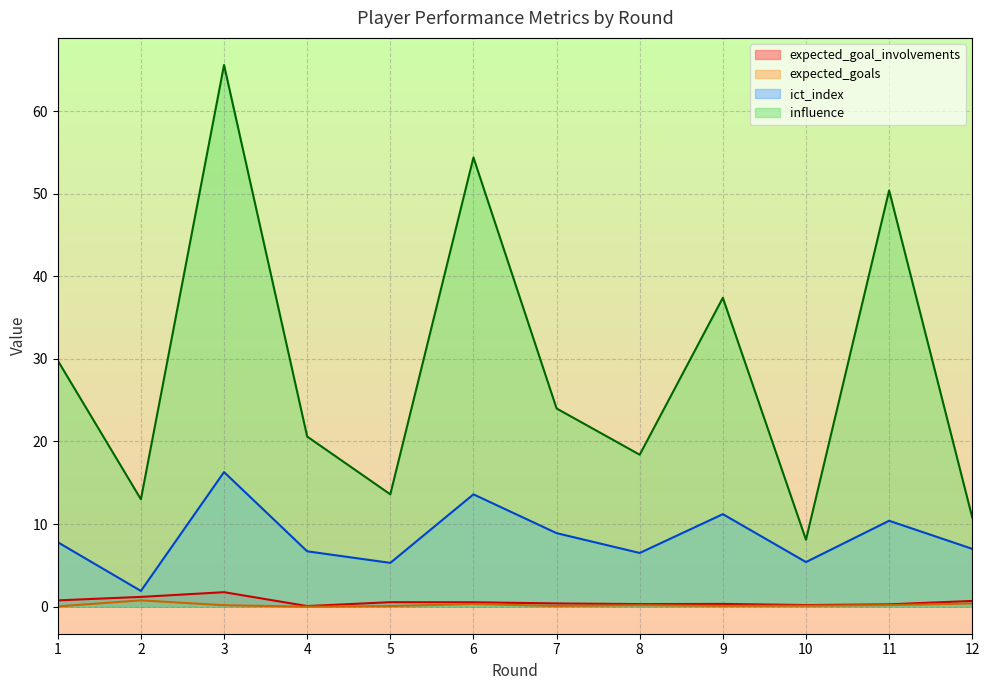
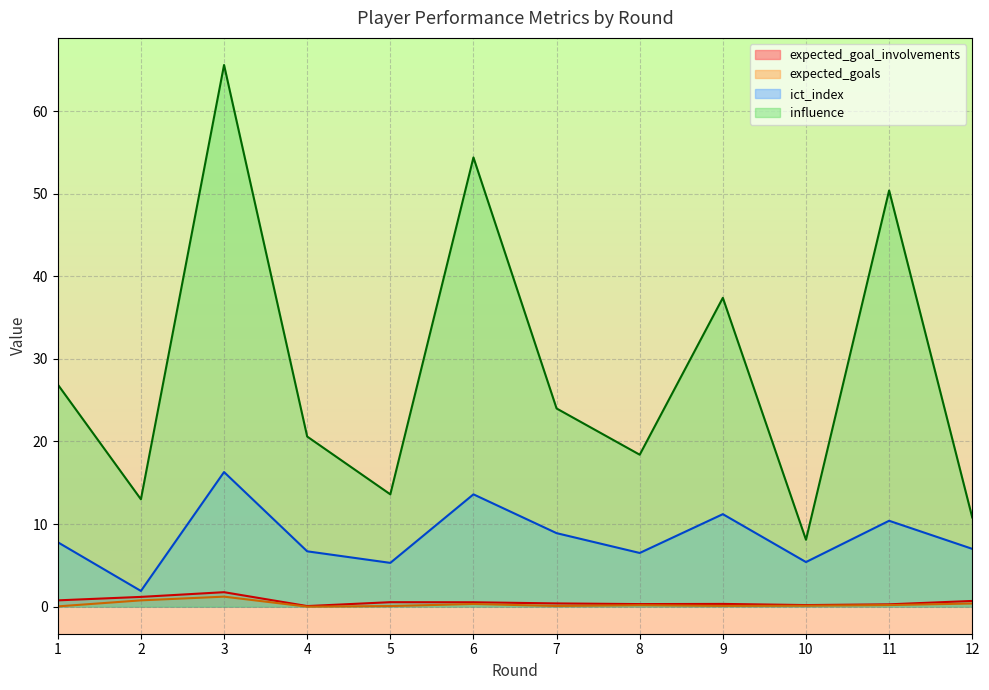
  {
    "expected_goal_involvements": {
      "1": 1,
      "2": 1,
      "3": 2,
      "5": 1,
      "7": 0,
      "12": 1
    },
    "expected_goals": {
      "1": 0,
      "2": 1,
-     "3": 0,
+     "3": 1,
      "5": 0,
      "7": 0,
      "12": 0
    },
    "ict_index": {
      "1": 8,
      "2": 2,
      "3": 16,
      "4": 7,
      "5": 5,
      "6": 14,
      "7": 9,
      "8": 7,
      "9": 11,
      "10": 5,
      "11": 10,
      "12": 7
    },
    "influence": {
-     "1": 30,
+     "1": 27,
      "2": 13,
      "3": 66,
      "4": 21,
      "5": 14,
      "6": 54,
      "7": 24,
      "8": 18,
      "9": 37,
      "10": 8,
      "11": 50,
      "12": 11
    }
  }
